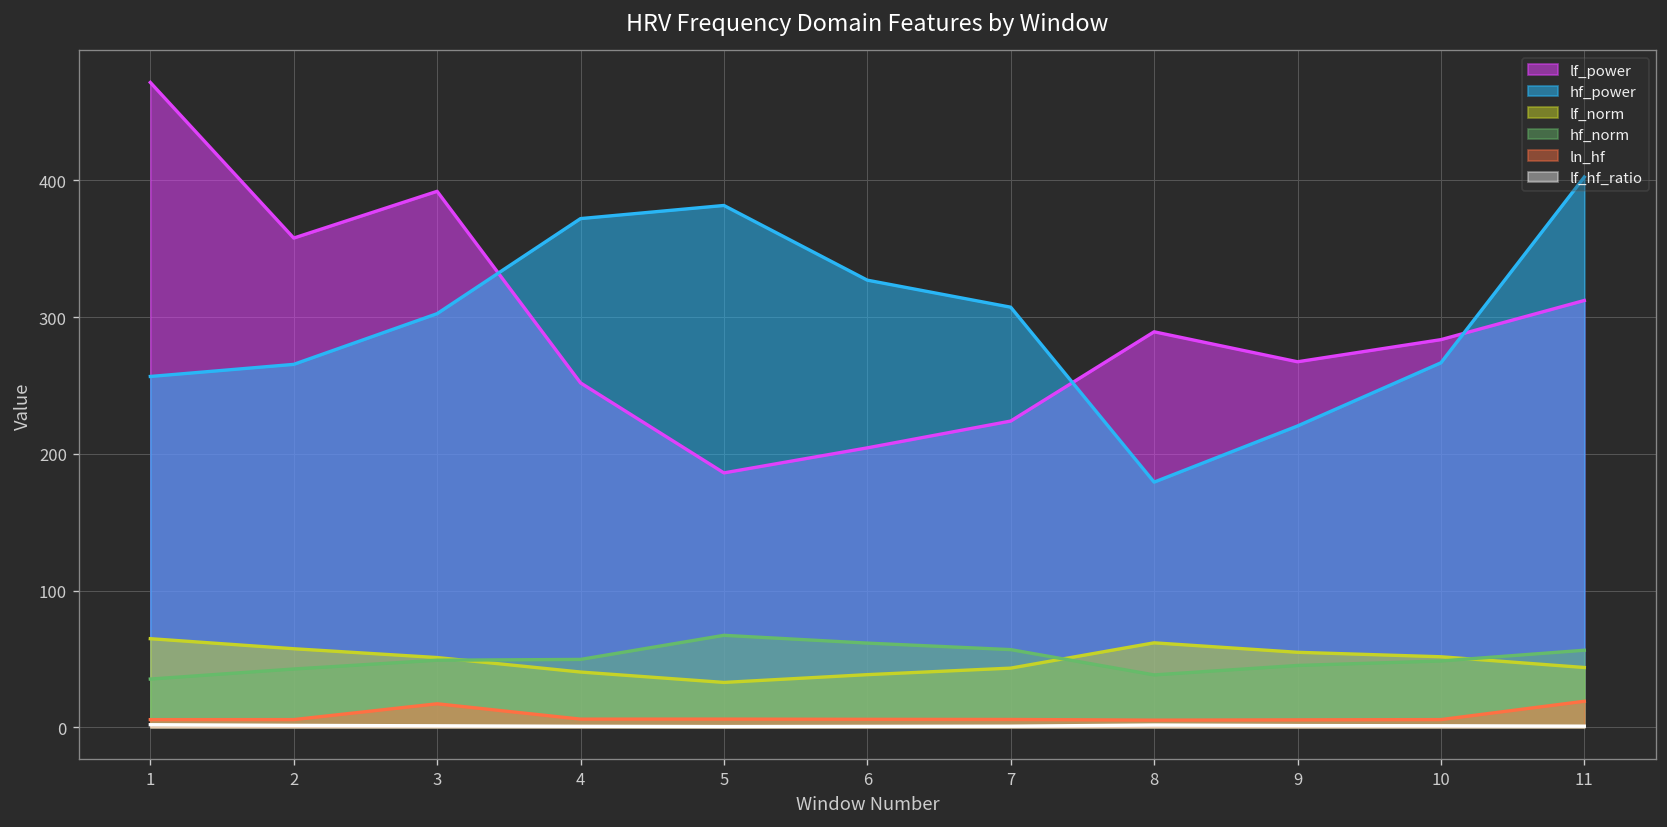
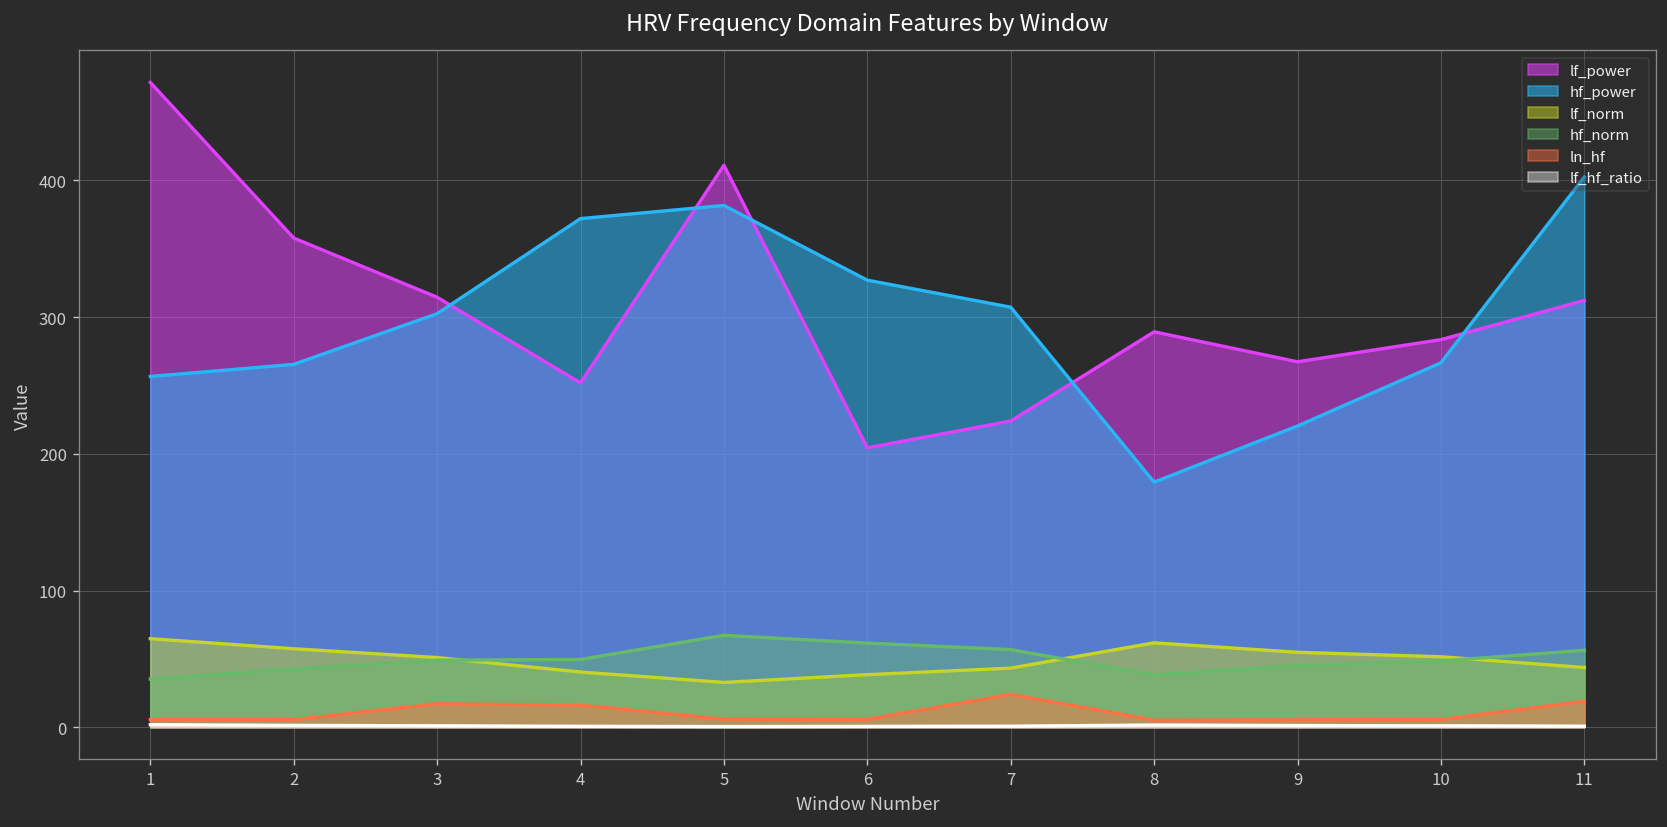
  {
    "lf_power": {
      "1": 472,
      "2": 358,
-     "3": 392,
+     "3": 315,
      "4": 252,
-     "5": 186,
+     "5": 411,
      "6": 204,
      "7": 224,
      "8": 289,
      "9": 267,
      "10": 283,
      "11": 312
    },
    "hf_power": {
      "1": 257,
      "2": 265,
      "3": 302,
      "4": 372,
      "5": 382,
      "6": 327,
      "7": 307,
      "8": 179,
      "9": 220,
      "10": 267
    },
    "lf_norm": {
      "1": 65,
      "2": 57,
      "4": 40,
      "5": 33,
      "6": 38,
      "7": 43,
      "8": 62,
      "9": 55,
      "10": 52,
      "11": 44
    },
    "hf_norm": {
      "1": 35,
      "2": 43,
      "4": 50,
      "5": 67,
      "6": 62,
      "7": 57,
      "8": 38,
      "9": 45,
      "10": 48,
      "11": 56
    },
    "ln_hf": {
      "1": 6,
      "2": 6,
      "3": 17,
-     "4": 6,
+     "4": 16,
      "5": 6,
      "6": 6,
-     "7": 6,
+     "7": 24,
      "8": 5,
      "9": 5,
      "10": 6,
      "11": 19
    },
    "lf_hf_ratio": {
      "1": 2,
      "2": 1,
      "3": 1,
      "4": 1,
      "5": 0,
      "6": 1,
      "7": 1,
      "8": 2,
      "9": 1,
      "10": 1,
      "11": 1
    }
  }
